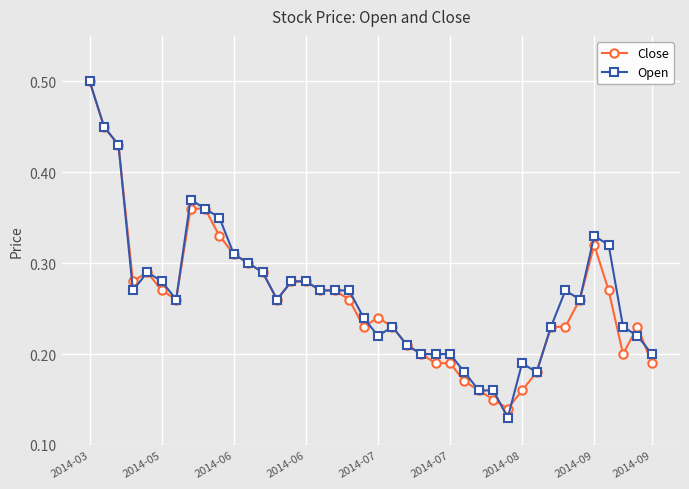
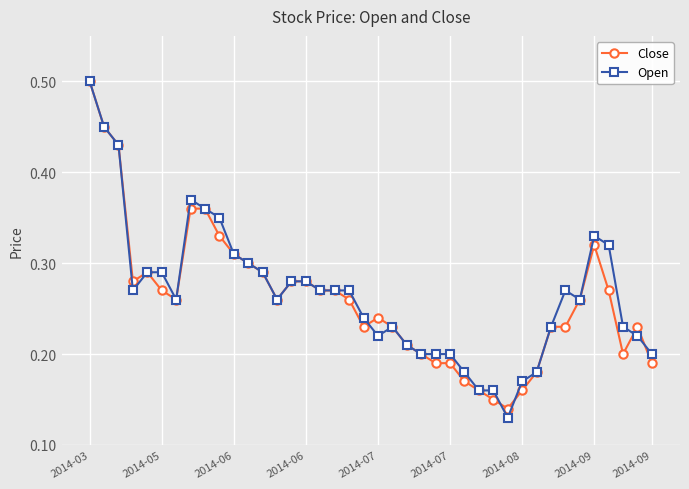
  {
    "Close": {
      "2014-05": 0.27,
      "2014-08": 0.16
    },
    "Open": {
-     "2014-05": 0.28,
-     "2014-08": 0.19
+     "2014-05": 0.29,
+     "2014-08": 0.17
    }
  }
